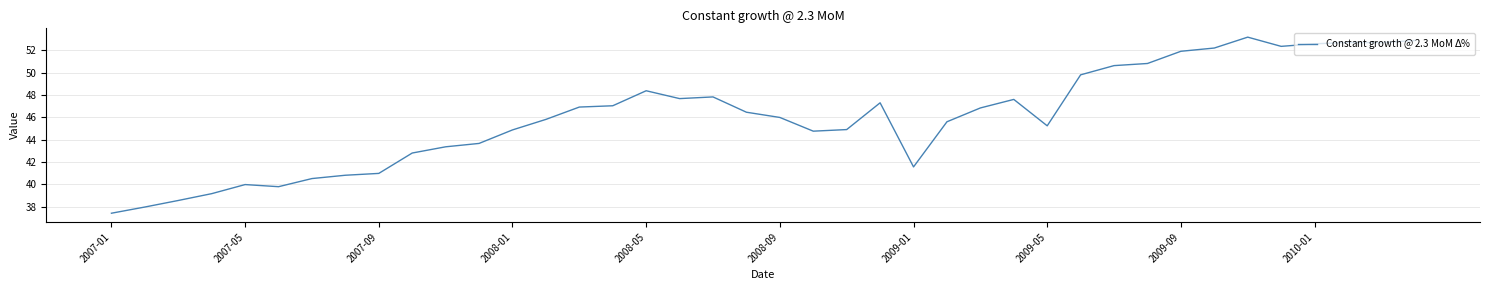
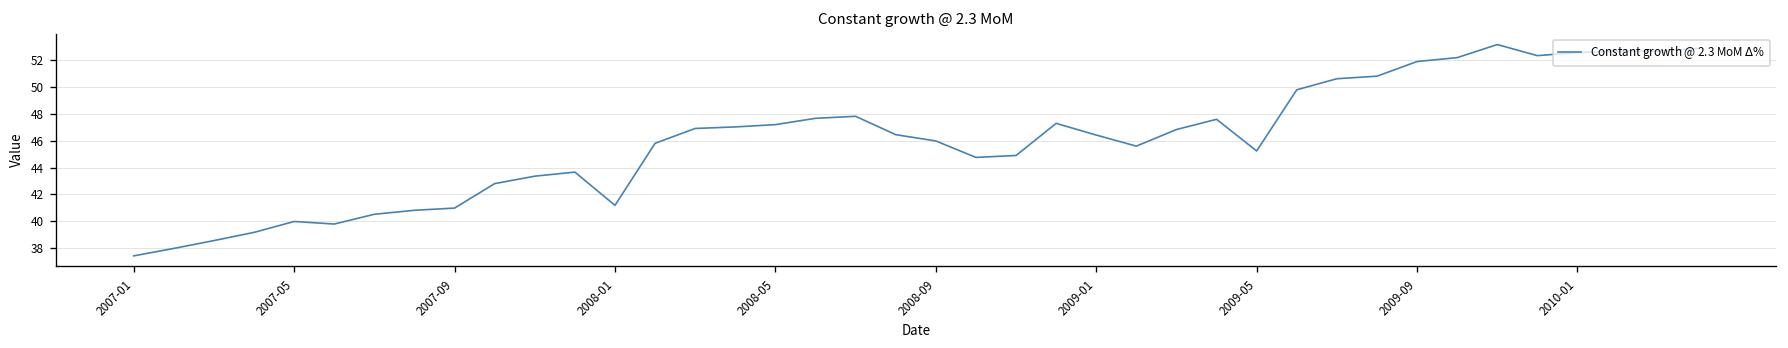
  {
    "2007-01": 37.4,
    "2007-05": 40.0,
    "2007-09": 41.0,
-   "2008-01": 44.9,
-   "2008-05": 48.4,
+   "2008-01": 41.2,
+   "2008-05": 47.2,
    "2008-09": 46.0,
-   "2009-01": 41.6,
+   "2009-01": 46.4,
    "2009-05": 45.2,
    "2009-09": 51.9
  }
